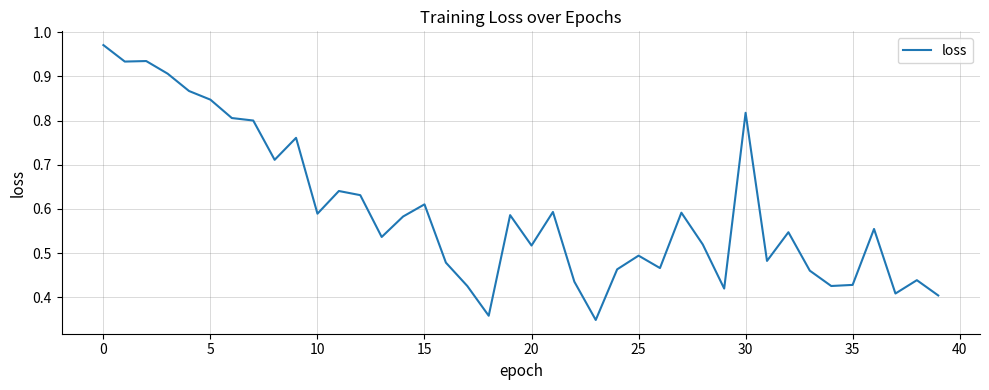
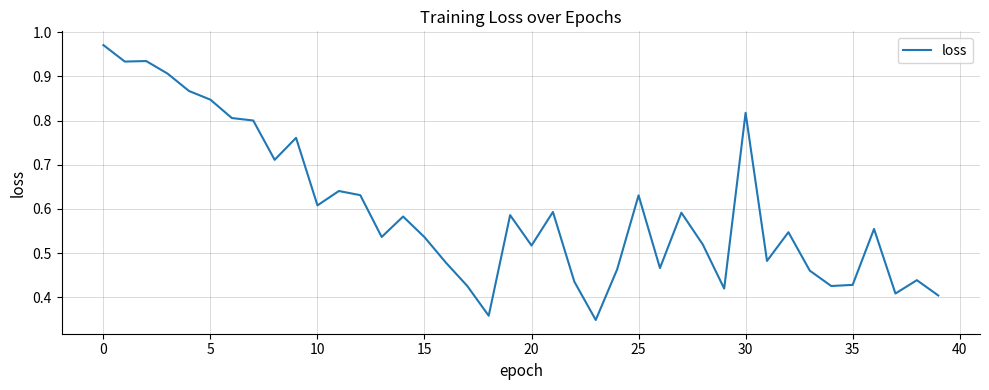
  {
    "0": 0.97,
    "5": 0.85,
-   "10": 0.59,
-   "15": 0.61,
+   "10": 0.61,
+   "15": 0.54,
    "20": 0.52,
-   "25": 0.49,
+   "25": 0.63,
    "30": 0.82,
    "35": 0.43
  }
